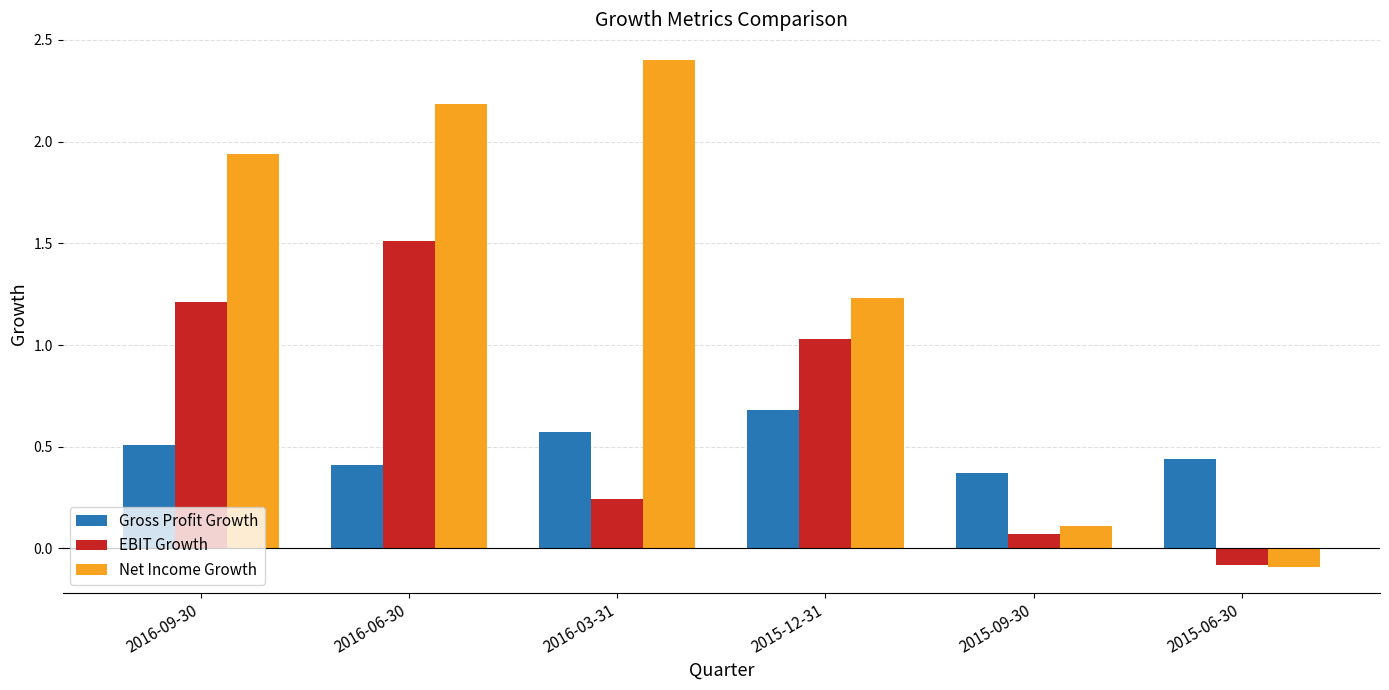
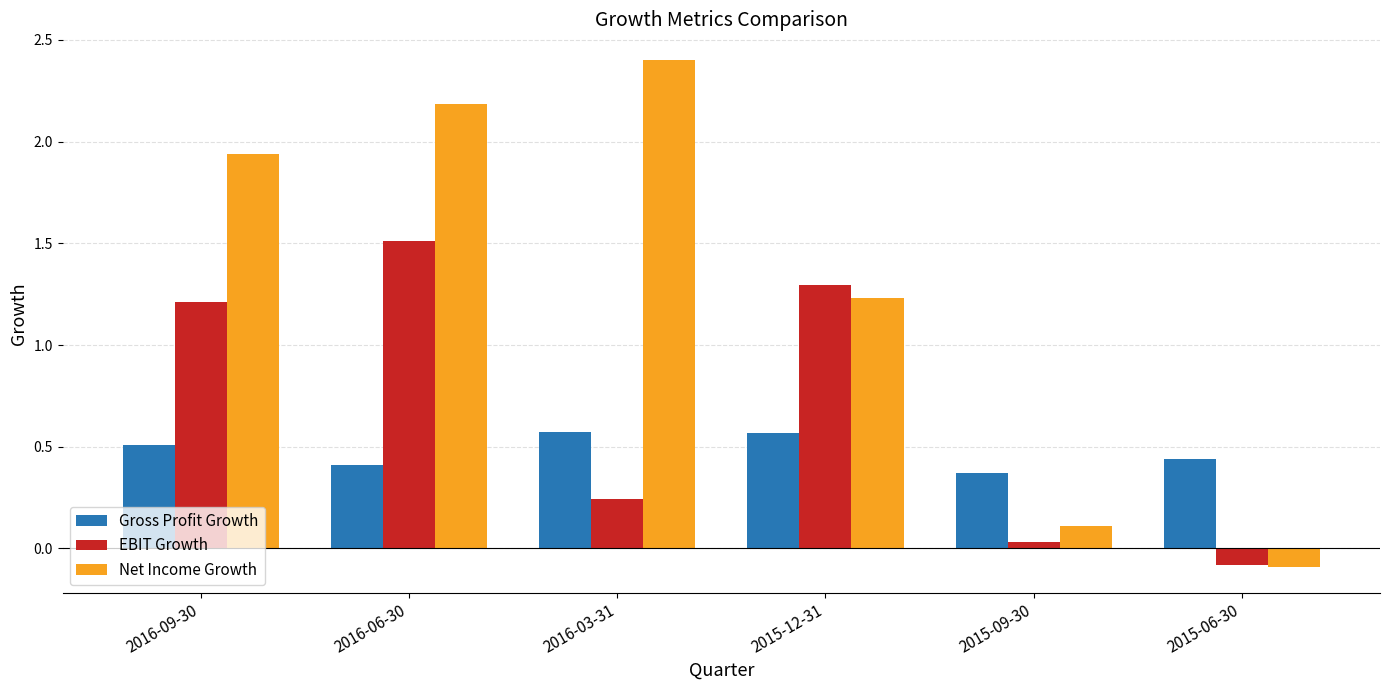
  {
    "Gross Profit Growth": {
      "2016-09-30": 0.51,
      "2016-06-30": 0.41,
      "2016-03-31": 0.57,
-     "2015-12-31": 0.68,
+     "2015-12-31": 0.57,
      "2015-09-30": 0.37,
      "2015-06-30": 0.44
    },
    "EBIT Growth": {
      "2016-09-30": 1.21,
      "2016-06-30": 1.51,
      "2016-03-31": 0.24,
-     "2015-12-31": 1.03,
-     "2015-09-30": 0.07,
+     "2015-12-31": 1.30,
+     "2015-09-30": 0.03,
      "2015-06-30": -0.08
    },
    "Net Income Growth": {
      "2016-09-30": 1.94,
      "2016-06-30": 2.18,
      "2016-03-31": 2.40,
      "2015-12-31": 1.23,
      "2015-09-30": 0.11,
      "2015-06-30": -0.09
    }
  }
